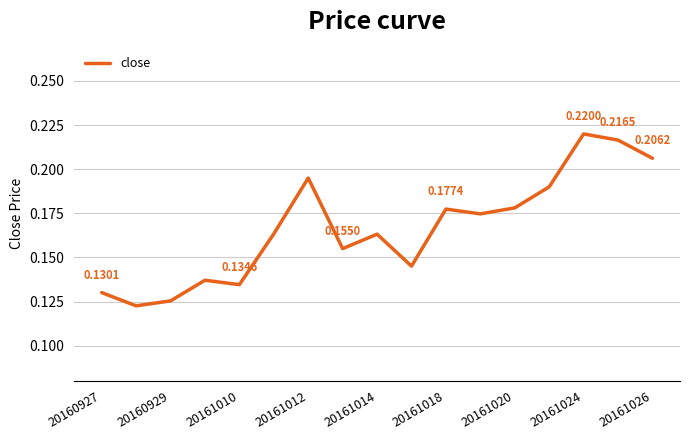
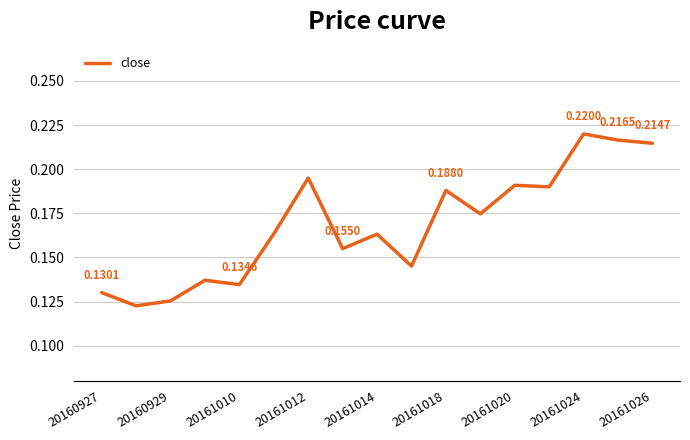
  {
    "20160927": 0.1301,
    "20161010": 0.1346,
-   "20161018": 0.1774,
-   "20161020": 0.178,
+   "20161018": 0.1880,
+   "20161020": 0.191,
    "20161024": 0.2200,
-   "20161026": 0.2062
+   "20161026": 0.2147
  }
